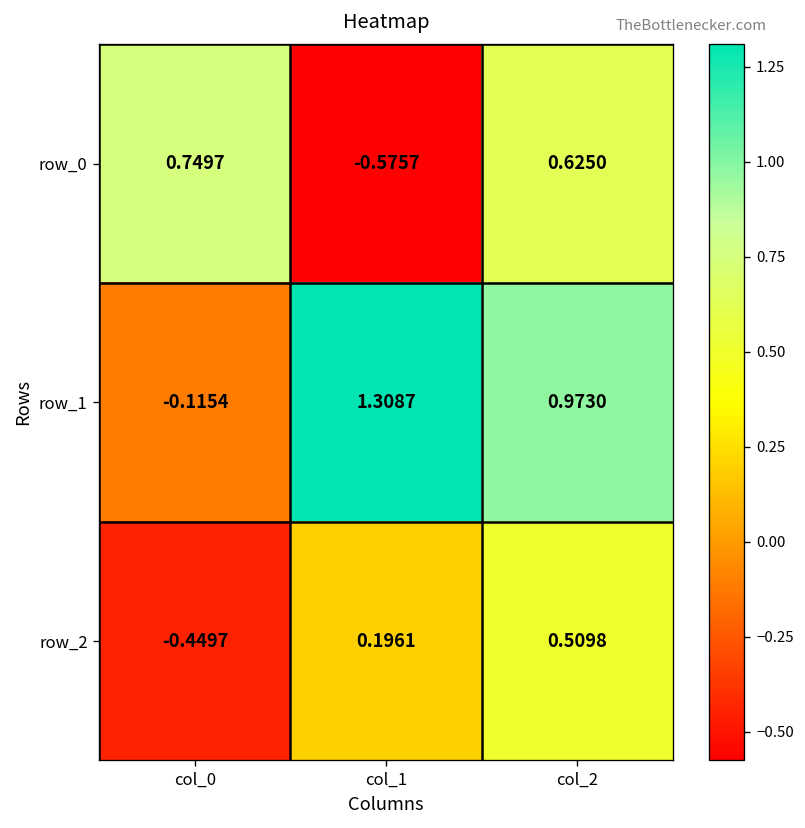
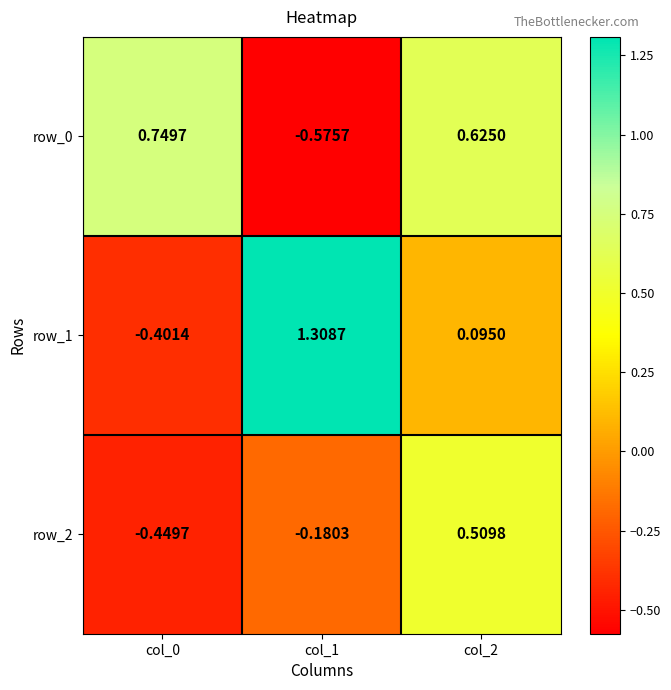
  {
    "row_0": {
      "col_0": 0.7497,
      "col_1": -0.5757,
      "col_2": 0.6250
    },
    "row_1": {
-     "col_0": -0.1154,
+     "col_0": -0.4014,
      "col_1": 1.3087,
-     "col_2": 0.9730
+     "col_2": 0.0950
    },
    "row_2": {
      "col_0": -0.4497,
-     "col_1": 0.1961,
+     "col_1": -0.1803,
      "col_2": 0.5098
    }
  }
